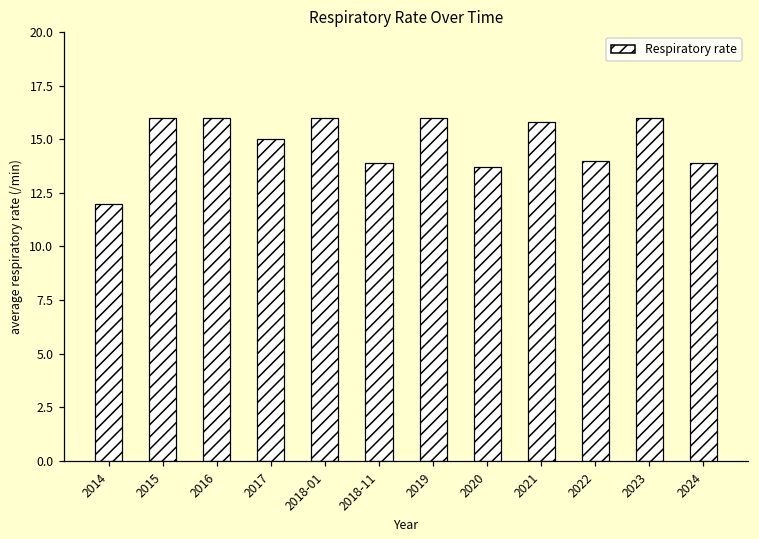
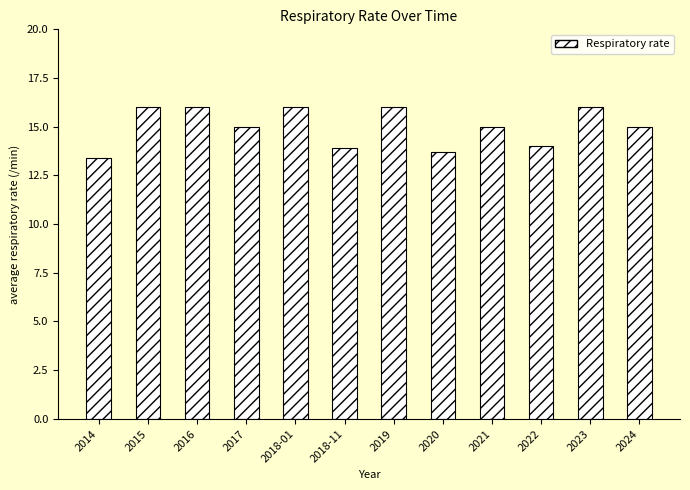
  {
-   "2014": 12.0,
+   "2014": 13.4,
    "2015": 16.0,
    "2016": 16.0,
    "2017": 15.0,
    "2018-01": 16.0,
    "2018-11": 13.9,
    "2019": 16.0,
    "2020": 13.7,
-   "2021": 15.8,
+   "2021": 15.0,
    "2022": 14.0,
    "2023": 16.0,
-   "2024": 13.9
+   "2024": 15.0
  }
